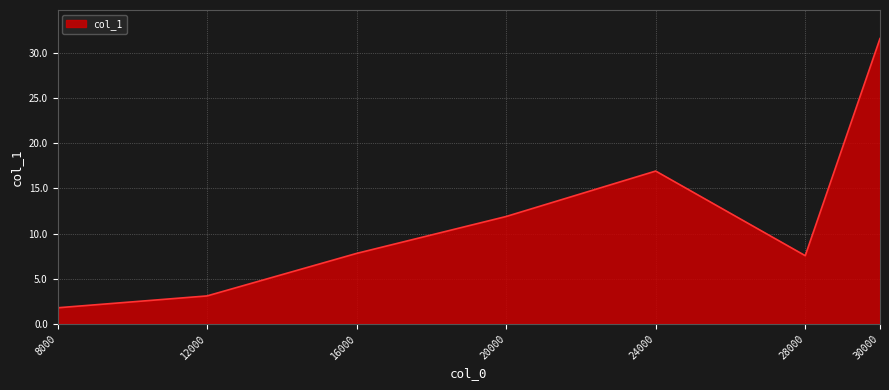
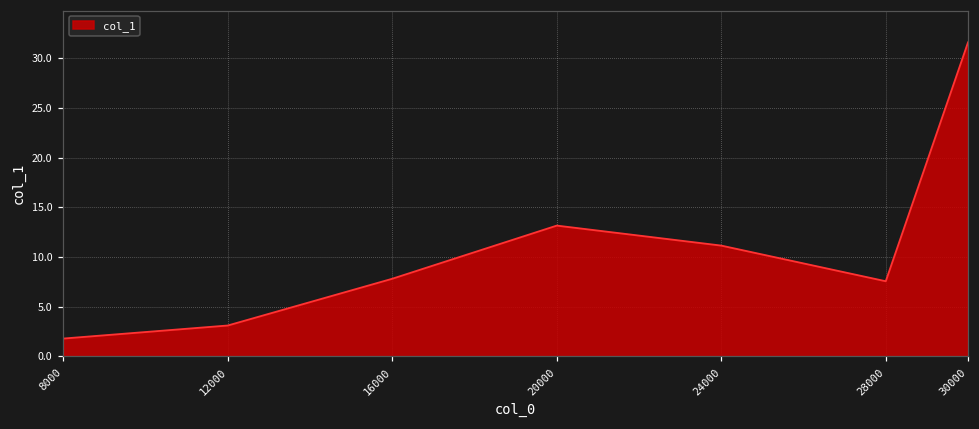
  {
    "8000": 2,
    "12000": 3,
    "16000": 8,
-   "20000": 12,
-   "24000": 17,
+   "20000": 13,
+   "24000": 11,
    "28000": 8,
    "30000": 32
  }
